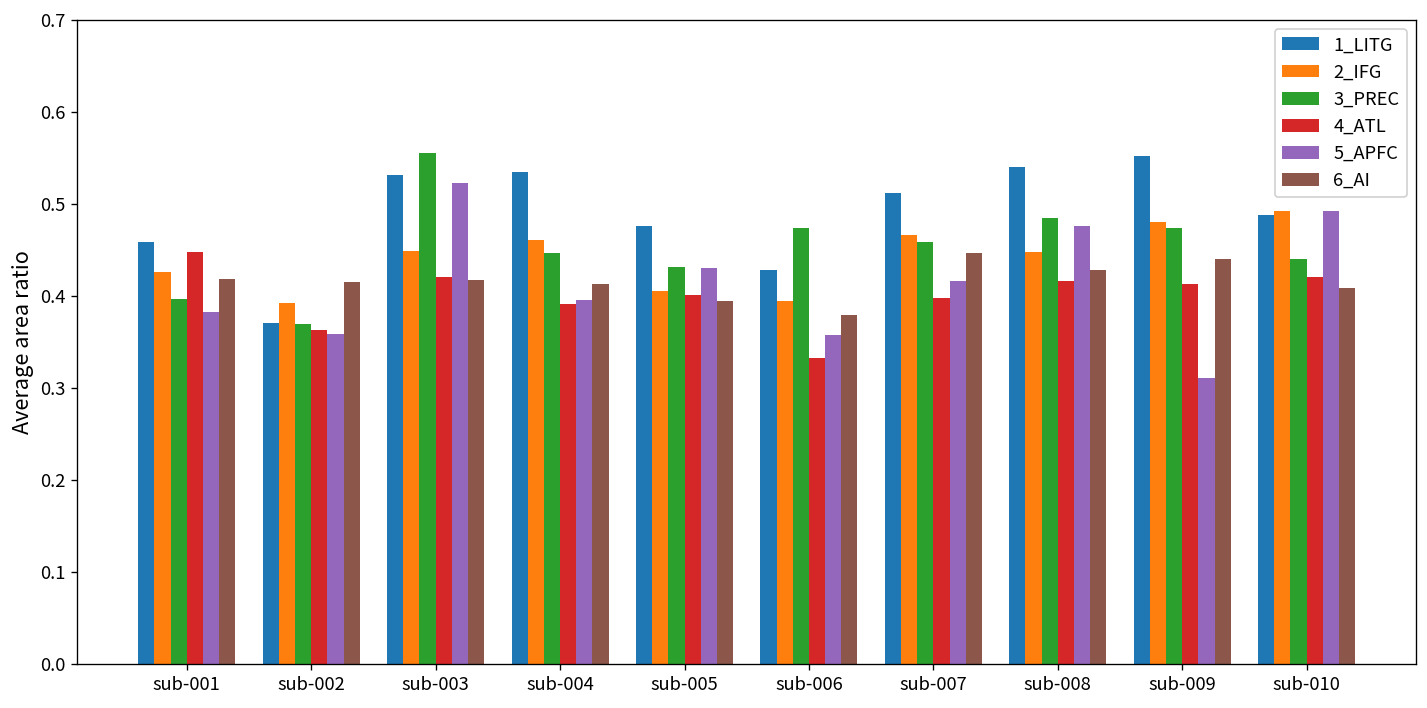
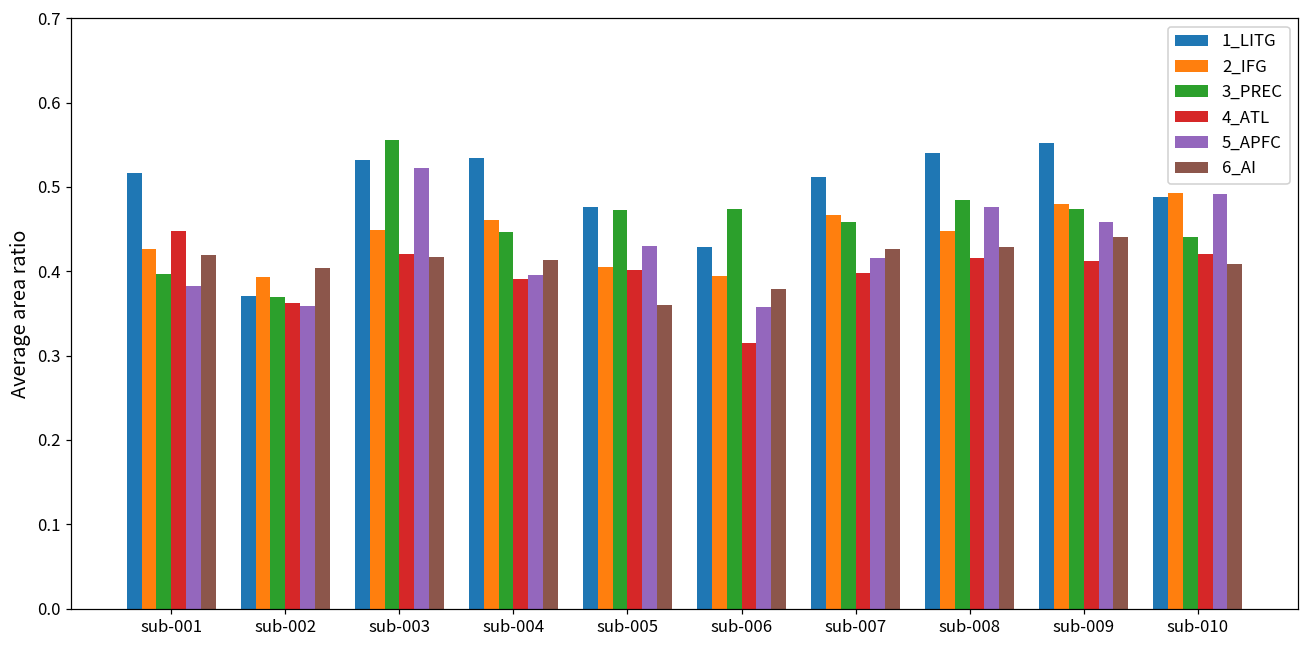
  {
    "1_LITG": {
-     "sub-001": 0.46,
+     "sub-001": 0.52,
      "sub-002": 0.37,
      "sub-003": 0.53,
      "sub-004": 0.53,
      "sub-005": 0.48,
      "sub-006": 0.43,
      "sub-007": 0.51,
      "sub-008": 0.54,
      "sub-009": 0.55,
      "sub-010": 0.49
    },
    "2_IFG": {
      "sub-001": 0.43,
      "sub-002": 0.39,
      "sub-003": 0.45,
      "sub-004": 0.46,
      "sub-005": 0.41,
      "sub-006": 0.39,
      "sub-007": 0.47,
      "sub-008": 0.45,
      "sub-009": 0.48
    },
    "3_PREC": {
      "sub-001": 0.40,
      "sub-002": 0.37,
      "sub-003": 0.56,
      "sub-004": 0.45,
-     "sub-005": 0.43,
+     "sub-005": 0.47,
      "sub-006": 0.47,
      "sub-007": 0.46,
      "sub-008": 0.48,
      "sub-009": 0.47,
      "sub-010": 0.44
    },
    "4_ATL": {
      "sub-001": 0.45,
      "sub-002": 0.36,
      "sub-003": 0.42,
      "sub-004": 0.39,
      "sub-005": 0.40,
-     "sub-006": 0.33,
+     "sub-006": 0.31,
      "sub-007": 0.40,
      "sub-008": 0.42,
      "sub-009": 0.41,
      "sub-010": 0.42
    },
    "5_APFC": {
      "sub-001": 0.38,
      "sub-002": 0.36,
      "sub-003": 0.52,
      "sub-004": 0.40,
      "sub-005": 0.43,
      "sub-006": 0.36,
      "sub-007": 0.42,
      "sub-008": 0.48,
-     "sub-009": 0.31
+     "sub-009": 0.46
    },
    "6_AI": {
      "sub-001": 0.42,
-     "sub-002": 0.42,
+     "sub-002": 0.40,
      "sub-003": 0.42,
      "sub-004": 0.41,
-     "sub-005": 0.39,
+     "sub-005": 0.36,
      "sub-006": 0.38,
-     "sub-007": 0.45,
+     "sub-007": 0.43,
      "sub-008": 0.43,
      "sub-009": 0.44,
      "sub-010": 0.41
    }
  }
